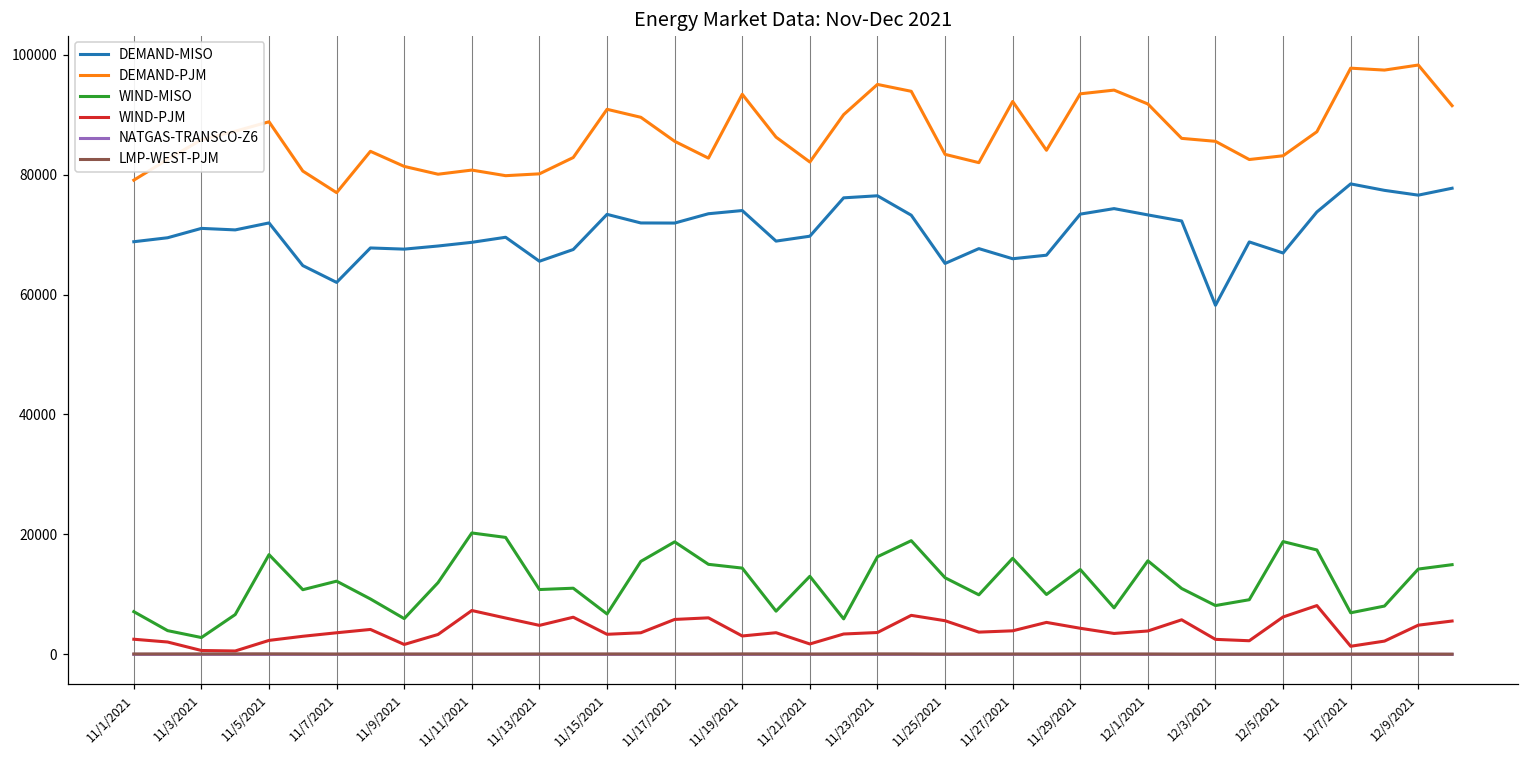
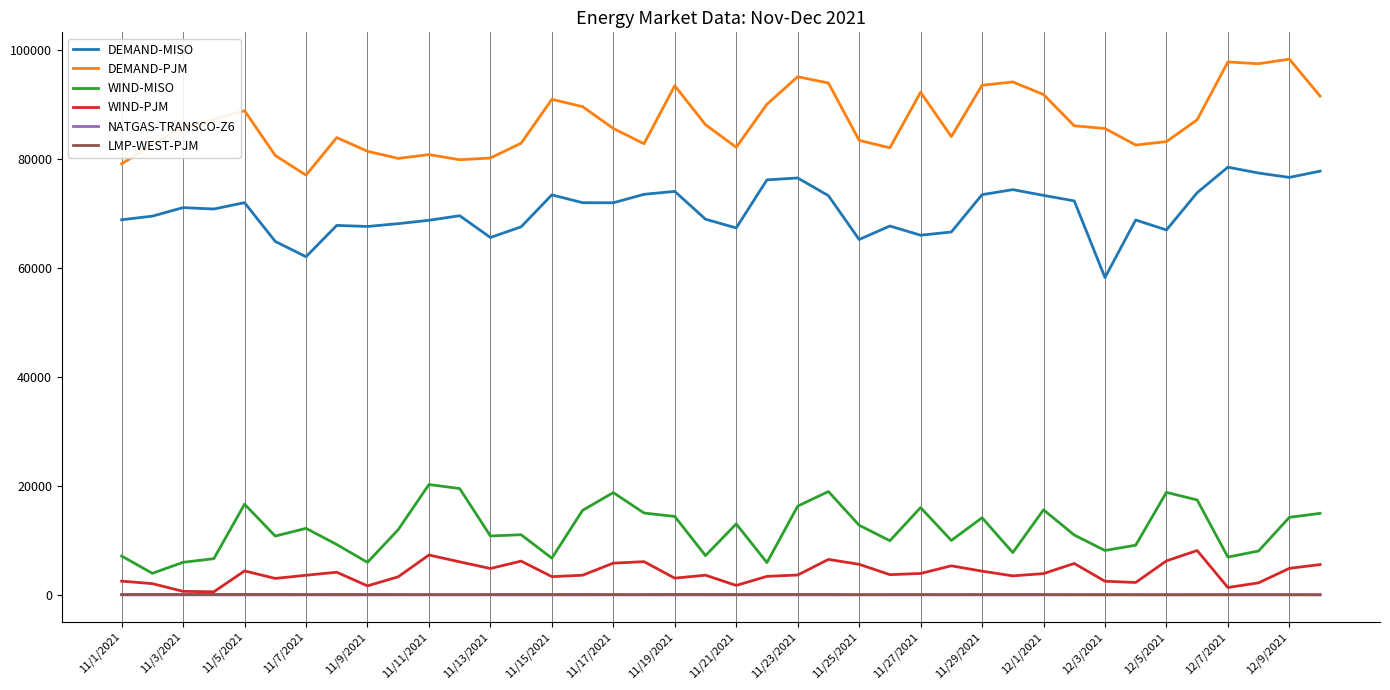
  {
    "DEMAND-MISO": {
      "11/1/2021": 69000,
      "11/3/2021": 71000,
      "11/5/2021": 72000,
      "11/7/2021": 62000,
      "11/9/2021": 68000,
      "11/11/2021": 69000,
      "11/13/2021": 66000,
      "11/15/2021": 73000,
      "11/17/2021": 72000,
      "11/19/2021": 74000,
-     "11/21/2021": 70000,
+     "11/21/2021": 67000,
      "11/23/2021": 76000,
      "11/25/2021": 65000,
      "11/27/2021": 66000,
      "11/29/2021": 73000,
      "12/1/2021": 73000,
      "12/3/2021": 58000,
      "12/5/2021": 67000,
      "12/7/2021": 78000,
      "12/9/2021": 77000
    },
    "DEMAND-PJM": {
      "11/1/2021": 79000,
      "11/5/2021": 89000,
      "11/7/2021": 77000,
      "11/9/2021": 81000,
      "11/11/2021": 81000,
      "11/13/2021": 80000,
      "11/15/2021": 91000,
      "11/17/2021": 86000,
      "11/19/2021": 93000,
      "11/21/2021": 82000,
      "11/23/2021": 95000,
      "11/25/2021": 83000,
      "11/27/2021": 92000,
      "11/29/2021": 93000,
      "12/1/2021": 92000,
      "12/3/2021": 86000,
      "12/5/2021": 83000,
      "12/7/2021": 98000,
      "12/9/2021": 98000
    },
    "WIND-MISO": {
      "11/1/2021": 7000,
-     "11/3/2021": 3000,
+     "11/3/2021": 6000,
      "11/5/2021": 17000,
      "11/7/2021": 12000,
      "11/9/2021": 6000,
      "11/11/2021": 20000,
      "11/13/2021": 11000,
      "11/15/2021": 7000,
      "11/17/2021": 19000,
      "11/19/2021": 14000,
      "11/21/2021": 13000,
      "11/23/2021": 16000,
      "11/25/2021": 13000,
      "11/27/2021": 16000,
      "11/29/2021": 14000,
      "12/1/2021": 16000,
      "12/3/2021": 8000,
      "12/5/2021": 19000,
      "12/7/2021": 7000,
      "12/9/2021": 14000
    },
    "WIND-PJM": {
      "11/1/2021": 3000,
      "11/3/2021": 1000,
-     "11/5/2021": 2000,
+     "11/5/2021": 4000,
      "11/7/2021": 4000,
      "11/9/2021": 2000,
      "11/11/2021": 7000,
      "11/13/2021": 5000,
      "11/15/2021": 3000,
      "11/17/2021": 6000,
      "11/19/2021": 3000,
      "11/21/2021": 2000,
      "11/23/2021": 4000,
      "11/25/2021": 6000,
      "11/27/2021": 4000,
      "11/29/2021": 4000,
      "12/1/2021": 4000,
      "12/3/2021": 3000,
      "12/5/2021": 6000,
      "12/7/2021": 1000,
      "12/9/2021": 5000
    }
  }
